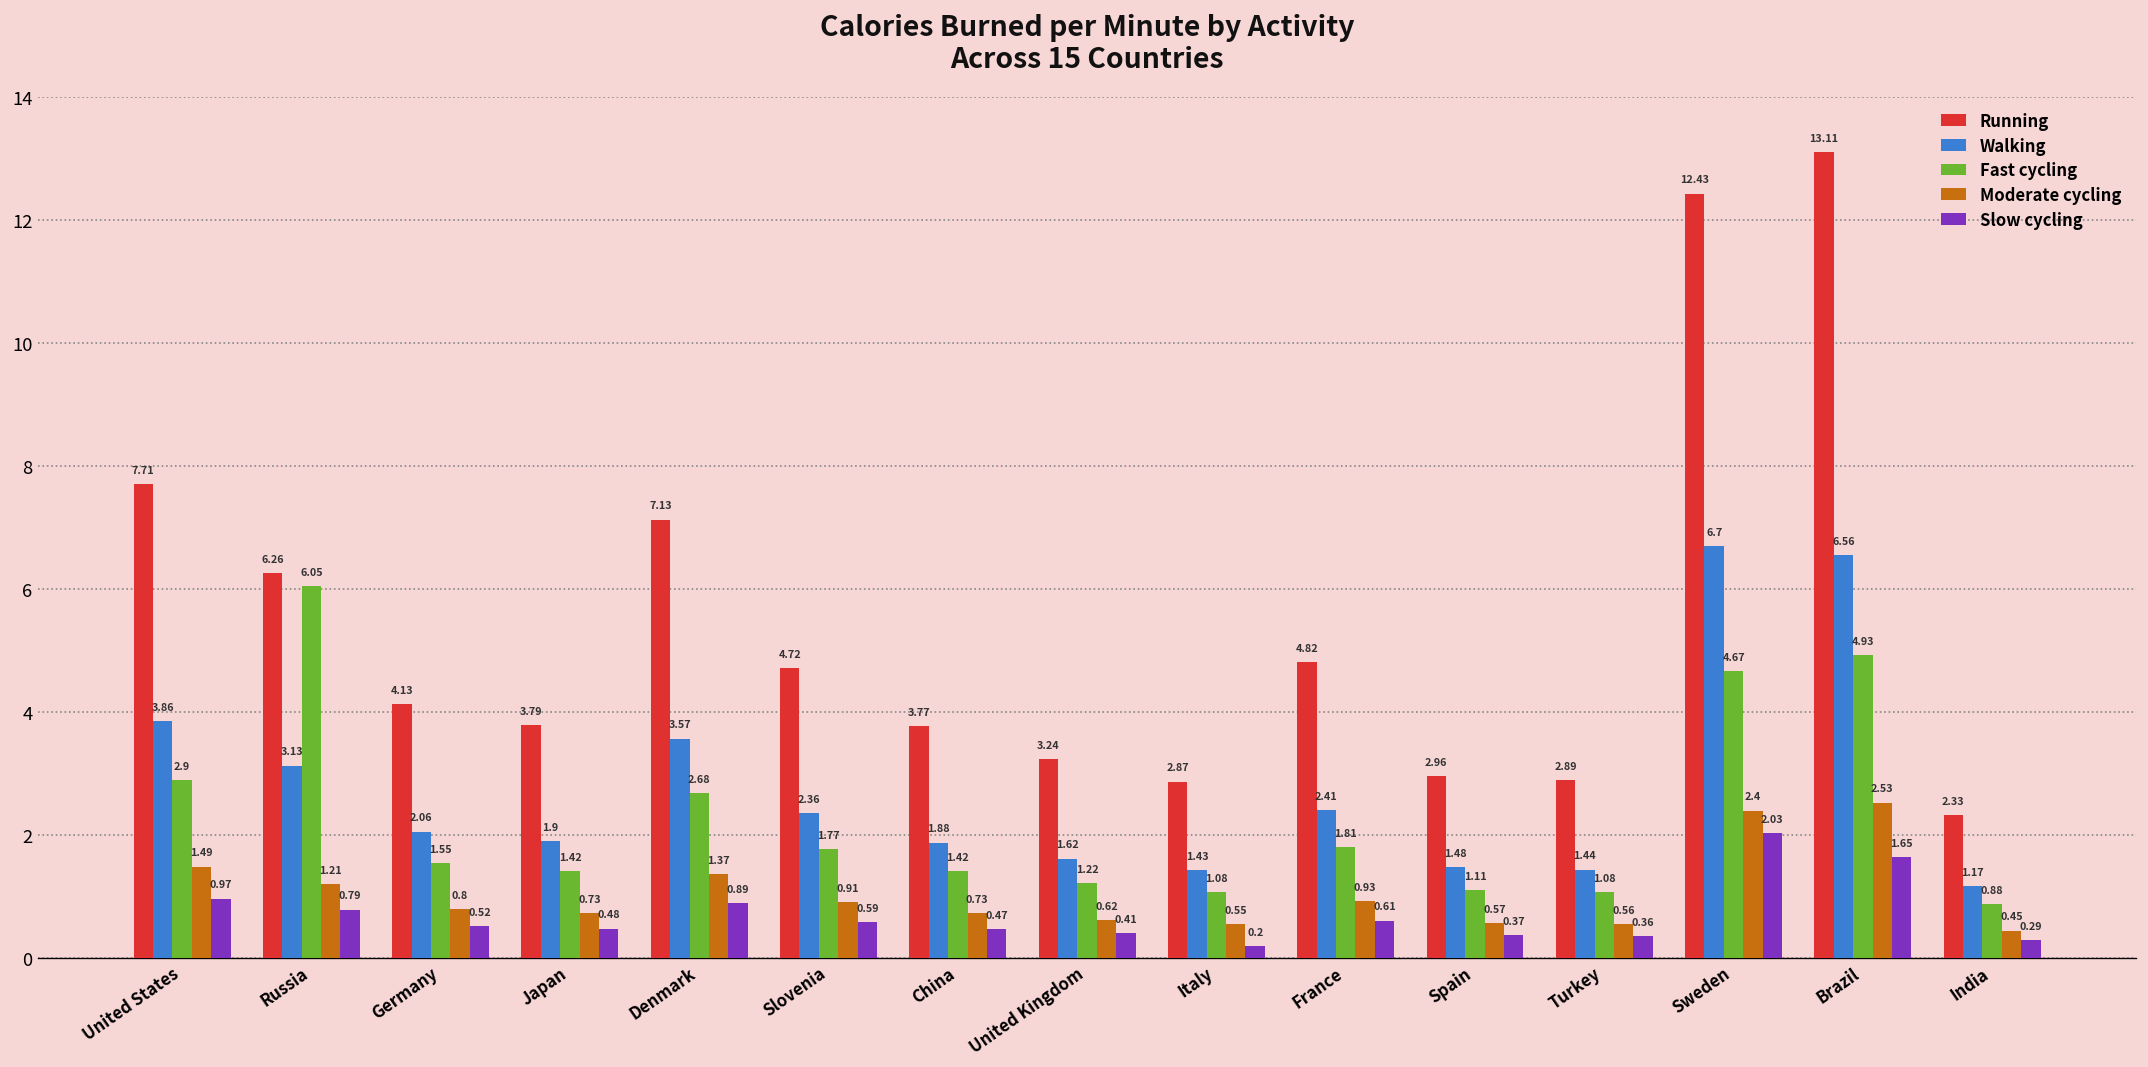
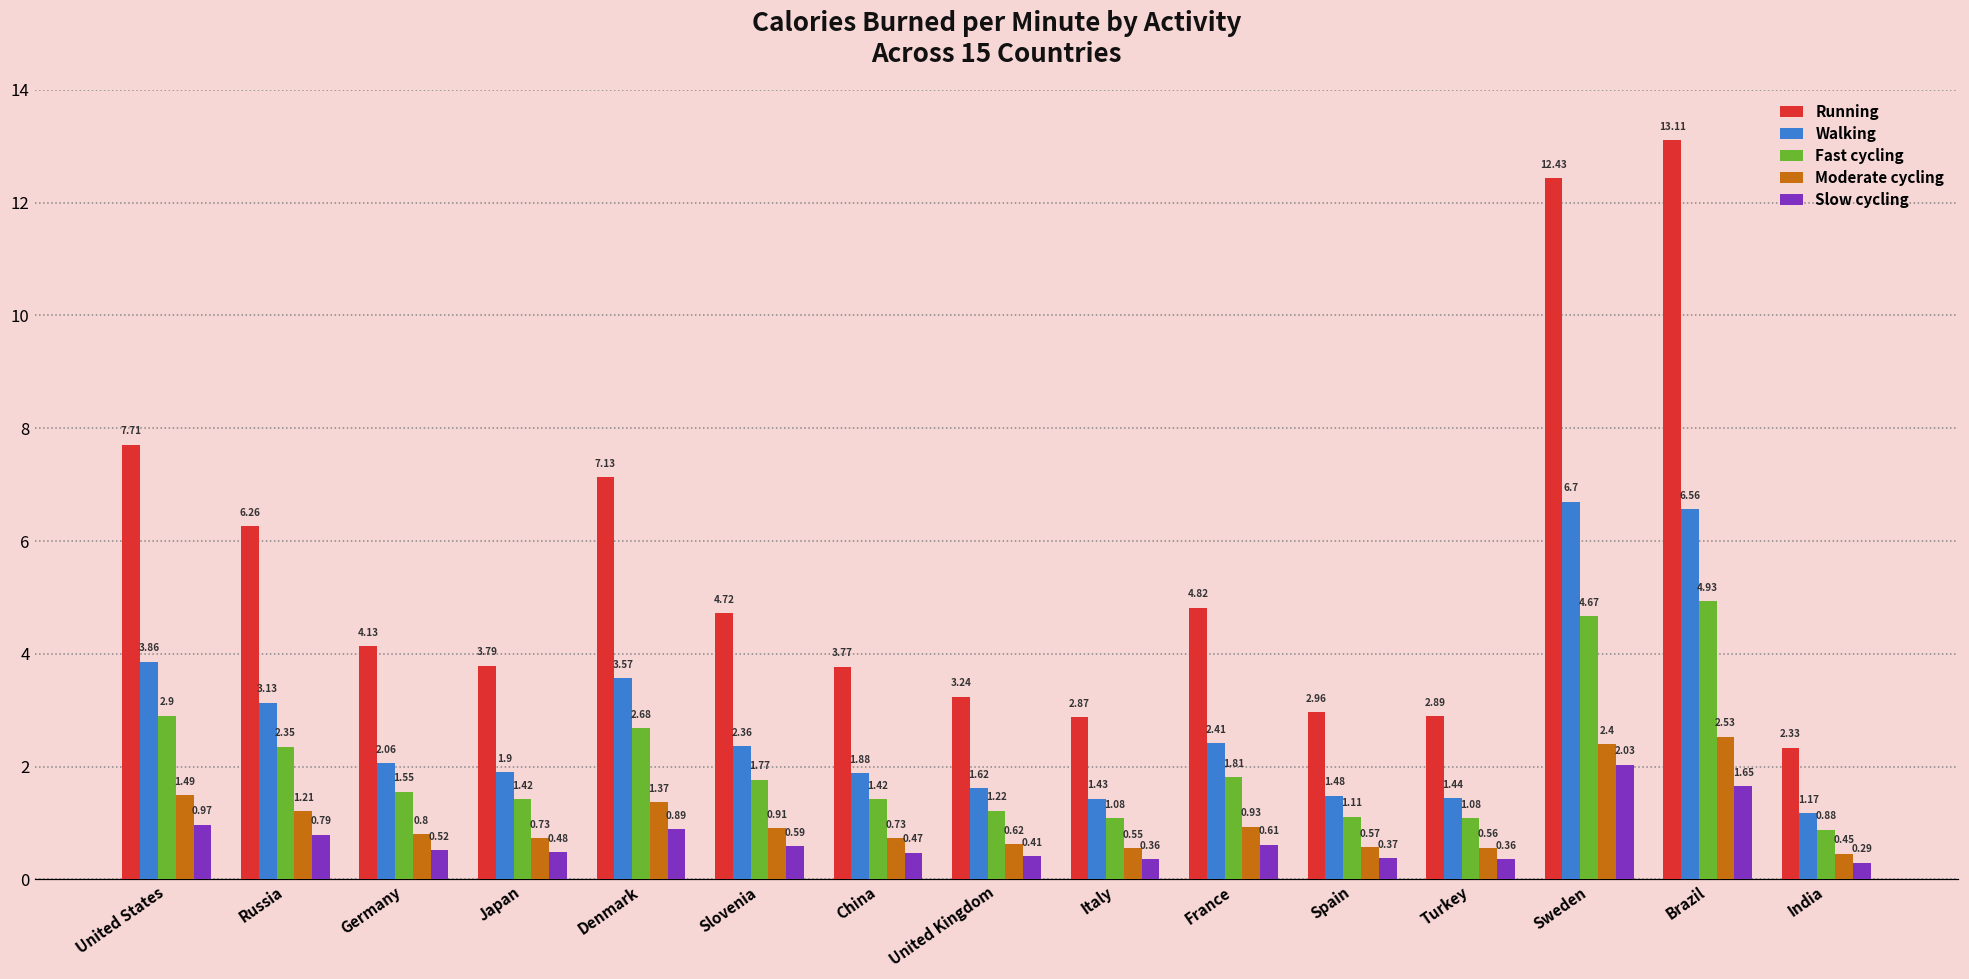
  {
    "Running": {
      "United States": 7.71,
      "Russia": 6.26,
      "Germany": 4.13,
      "Japan": 3.79,
      "Denmark": 7.13,
      "Slovenia": 4.72,
      "China": 3.77,
      "United Kingdom": 3.24,
      "Italy": 2.87,
      "France": 4.82,
      "Spain": 2.96,
      "Turkey": 2.89,
      "Sweden": 12.43,
      "Brazil": 13.11,
      "India": 2.33
    },
    "Walking": {
      "United States": 3.86,
      "Russia": 3.13,
      "Germany": 2.06,
      "Japan": 1.9,
      "Denmark": 3.57,
      "Slovenia": 2.36,
      "China": 1.88,
      "United Kingdom": 1.62,
      "Italy": 1.43,
      "France": 2.41,
      "Spain": 1.48,
      "Turkey": 1.44,
      "Sweden": 6.7,
      "Brazil": 6.56,
      "India": 1.17
    },
    "Fast cycling": {
      "United States": 2.9,
-     "Russia": 6.05,
+     "Russia": 2.35,
      "Germany": 1.55,
      "Japan": 1.42,
      "Denmark": 2.68,
      "Slovenia": 1.77,
      "China": 1.42,
      "United Kingdom": 1.22,
      "Italy": 1.08,
      "France": 1.81,
      "Spain": 1.11,
      "Turkey": 1.08,
      "Sweden": 4.67,
      "Brazil": 4.93,
      "India": 0.88
    },
    "Moderate cycling": {
      "United States": 1.49,
      "Russia": 1.21,
      "Germany": 0.8,
      "Japan": 0.73,
      "Denmark": 1.37,
      "Slovenia": 0.91,
      "China": 0.73,
      "United Kingdom": 0.62,
      "Italy": 0.55,
      "France": 0.93,
      "Spain": 0.57,
      "Turkey": 0.56,
      "Sweden": 2.4,
      "Brazil": 2.53,
      "India": 0.45
    },
    "Slow cycling": {
      "United States": 0.97,
      "Russia": 0.79,
      "Germany": 0.52,
      "Japan": 0.48,
      "Denmark": 0.89,
      "Slovenia": 0.59,
      "China": 0.47,
      "United Kingdom": 0.41,
-     "Italy": 0.2,
+     "Italy": 0.36,
      "France": 0.61,
      "Spain": 0.37,
      "Turkey": 0.36,
      "Sweden": 2.03,
      "Brazil": 1.65,
      "India": 0.29
    }
  }
